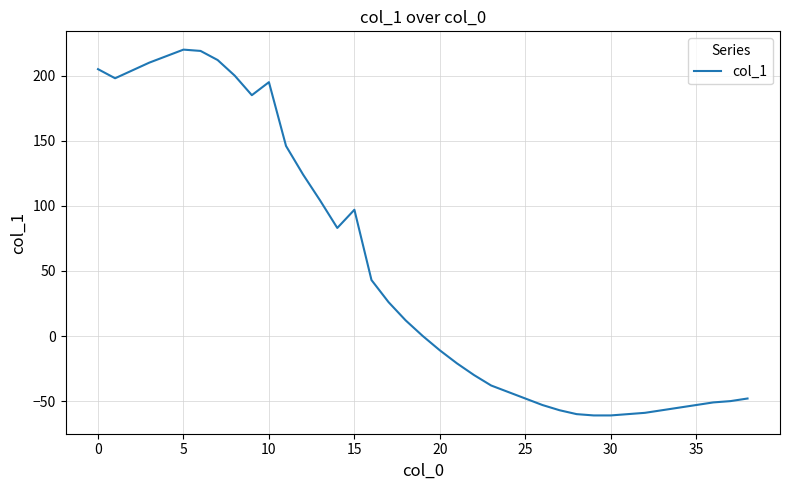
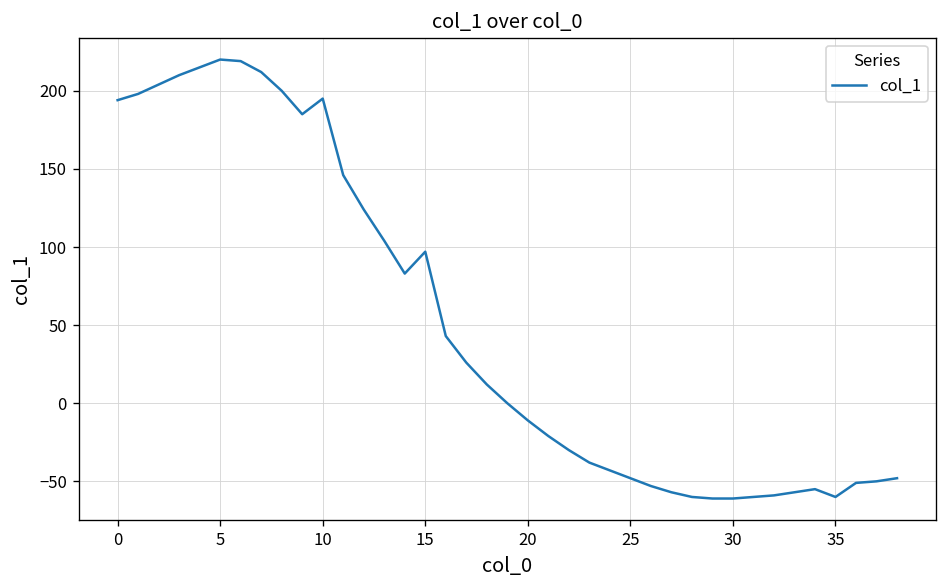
  {
-   "0": 205,
+   "0": 194,
    "5": 220,
    "10": 195,
    "15": 97,
    "20": -11,
    "25": -48,
    "30": -61,
-   "35": -53
+   "35": -60
  }
